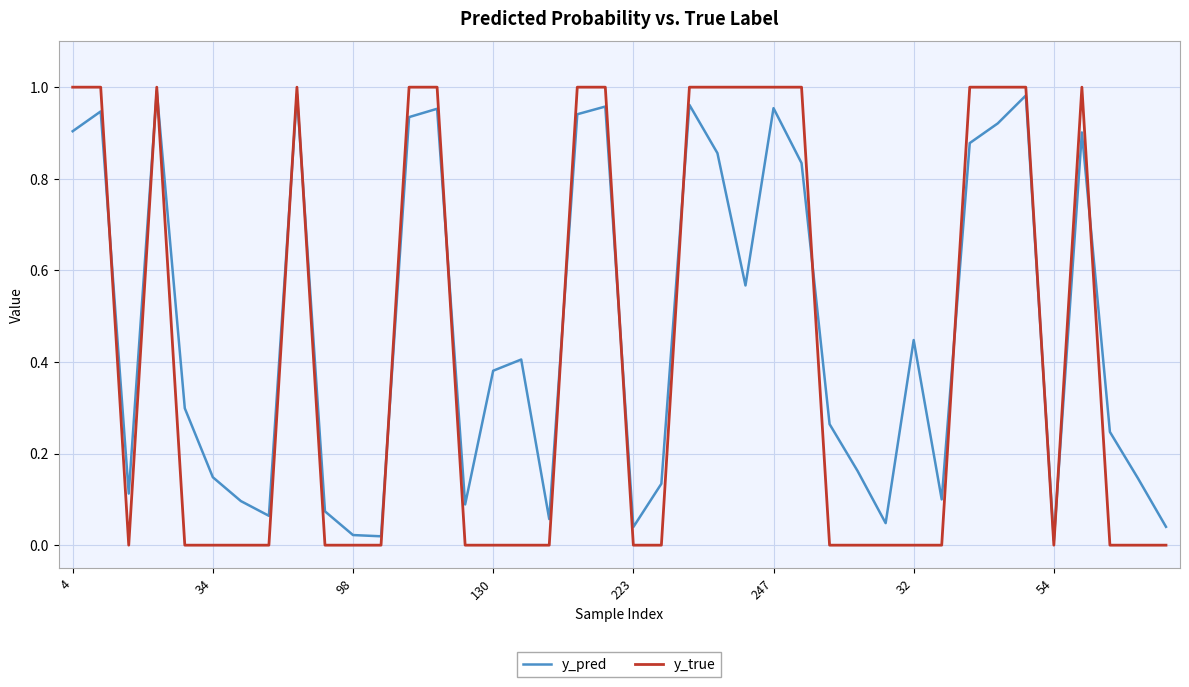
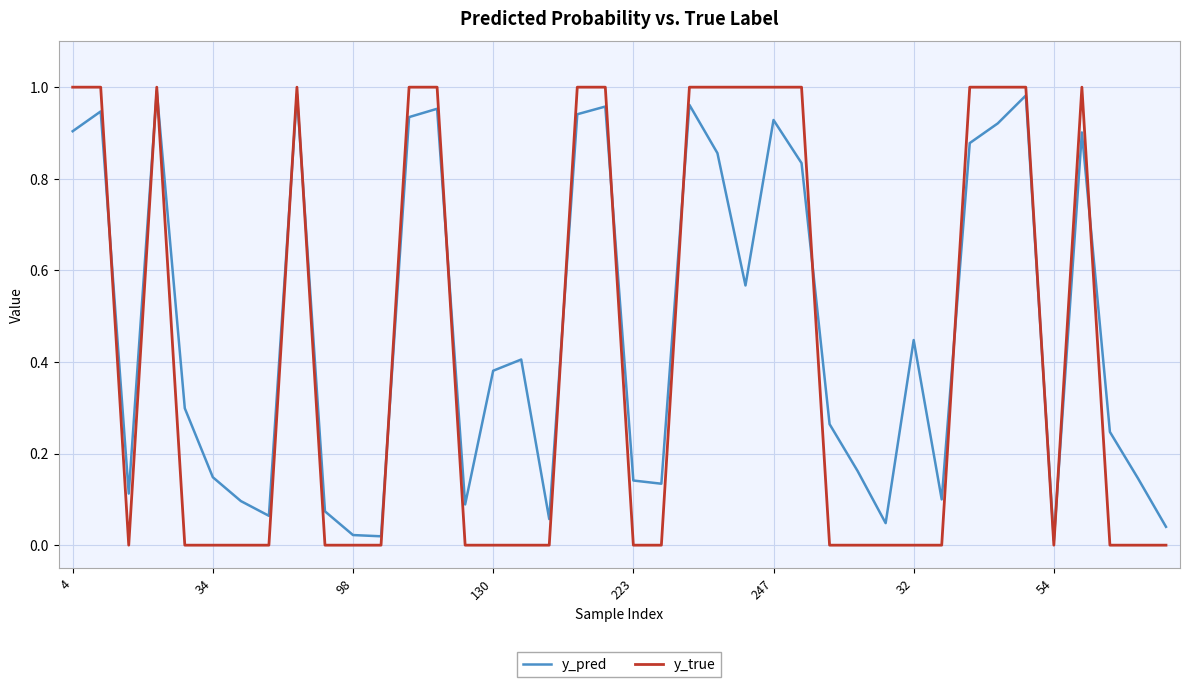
  {
    "y_pred": {
      "98": 0.02,
      "130": 0.38,
-     "223": 0.04,
-     "247": 0.95,
+     "223": 0.14,
+     "247": 0.93,
      "54": 0.01
    },
    "y_true": {
      "98": 0.00,
      "130": 0.00,
      "223": 0.00,
      "247": 1.00,
      "54": 0.00
    }
  }
